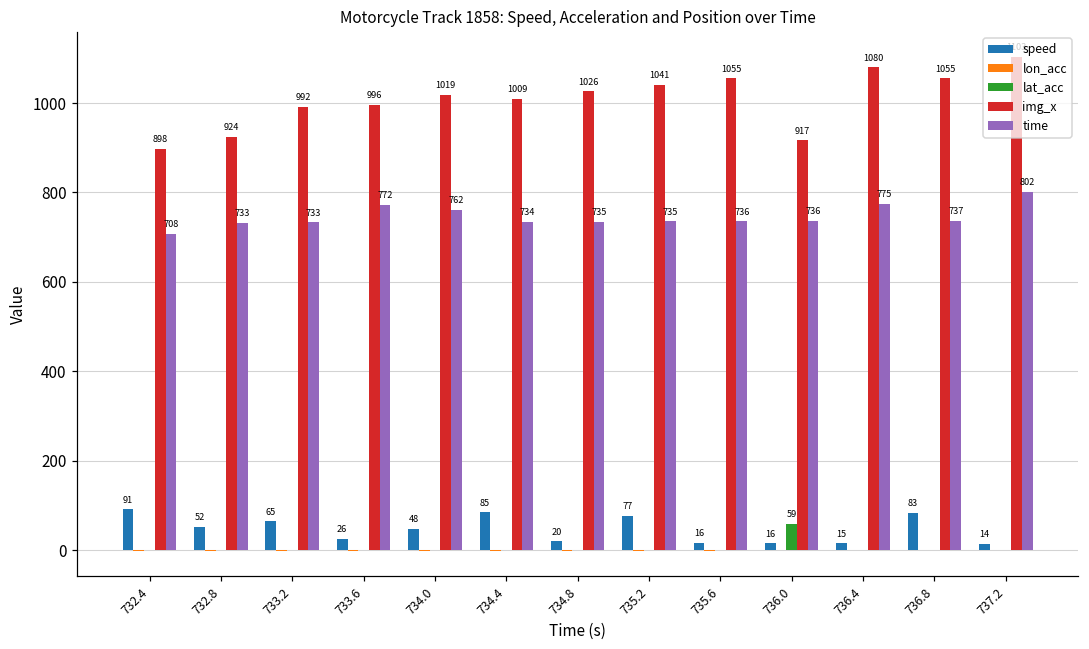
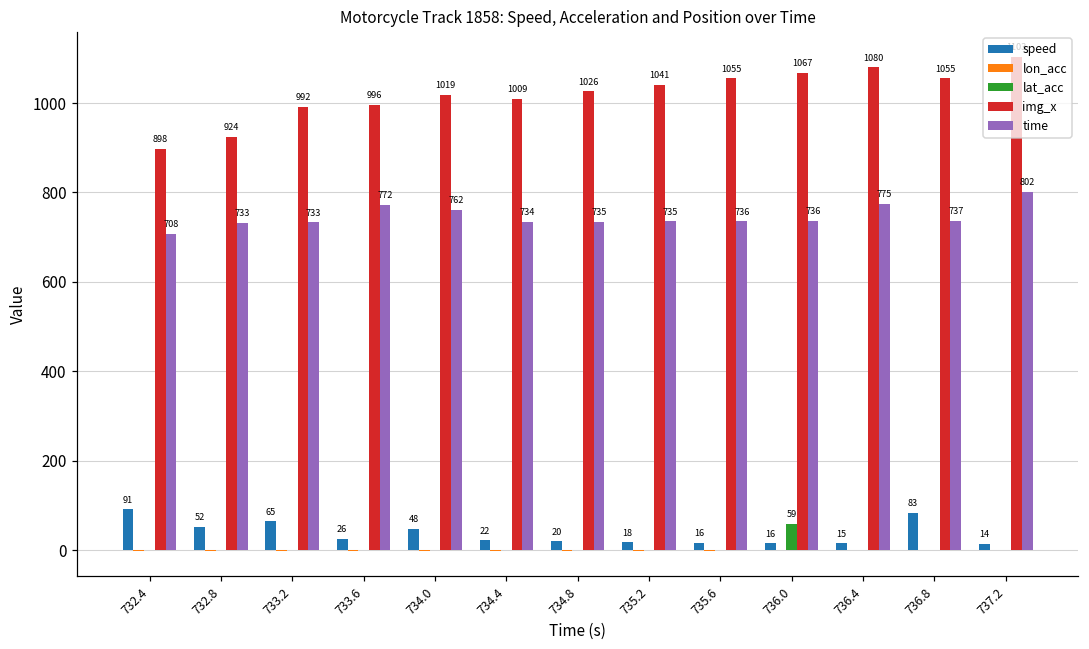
  {
    "speed": {
      "732.4": 91,
      "732.8": 52,
      "733.2": 65,
      "733.6": 26,
      "734.0": 48,
-     "734.4": 85,
+     "734.4": 22,
      "734.8": 20,
-     "735.2": 77,
+     "735.2": 18,
      "735.6": 16,
      "736.0": 16,
      "736.4": 15,
      "736.8": 83,
      "737.2": 14
    },
    "lat_acc": {
      "736.0": 59
    },
    "img_x": {
      "732.4": 898,
      "732.8": 924,
      "733.2": 992,
      "733.6": 996,
      "734.0": 1019,
      "734.4": 1009,
      "734.8": 1026,
      "735.2": 1041,
      "735.6": 1055,
-     "736.0": 917,
+     "736.0": 1067,
      "736.4": 1080,
      "736.8": 1055
    },
    "time": {
      "732.4": 708,
      "732.8": 733,
      "733.2": 733,
      "733.6": 772,
      "734.0": 762,
      "734.4": 734,
      "734.8": 735,
      "735.2": 735,
      "735.6": 736,
      "736.0": 736,
      "736.4": 775,
      "736.8": 737,
      "737.2": 802
    }
  }
